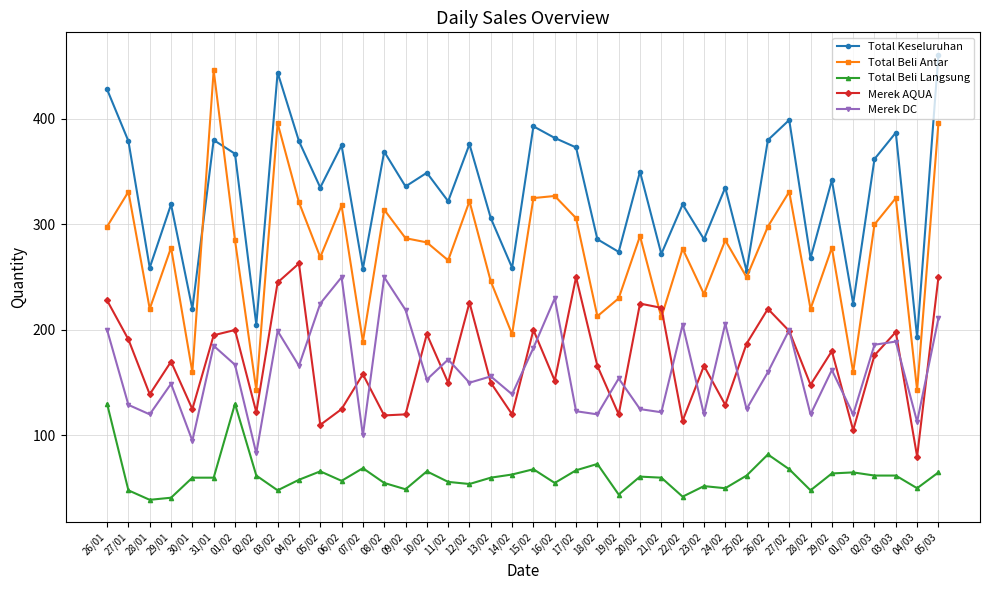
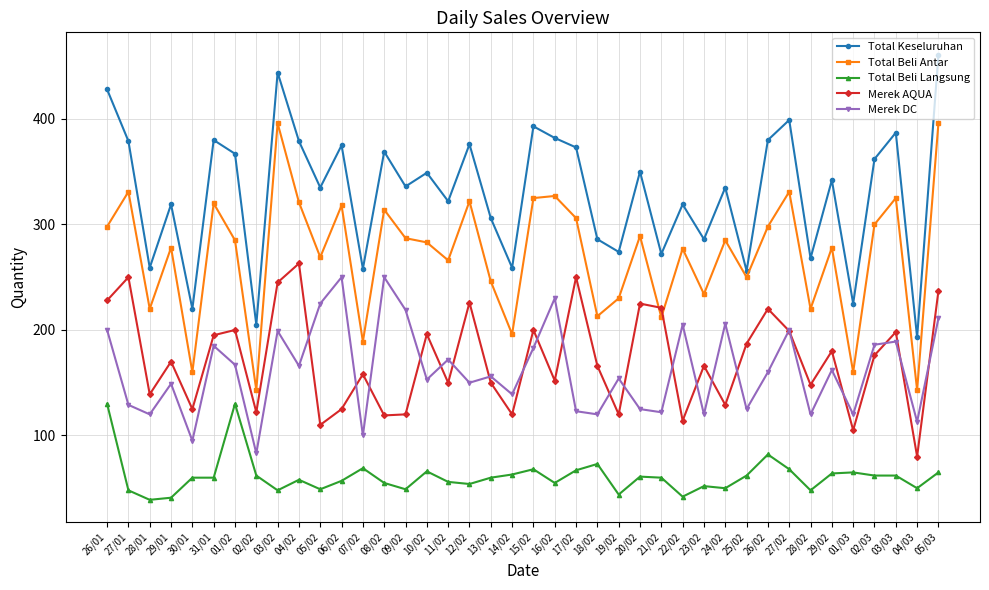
  {
    "Total Keseluruhan": {
      "26/01": 428,
      "27/01": 379,
      "28/01": 259,
      "29/01": 319,
      "30/01": 220,
      "31/01": 380,
      "01/02": 367,
      "02/02": 205,
      "03/02": 444,
      "04/02": 379,
      "05/02": 335,
      "06/02": 375,
      "07/02": 258,
      "08/02": 369,
      "09/02": 336,
      "10/02": 349,
      "11/02": 322,
      "12/02": 376,
      "13/02": 306,
      "14/02": 259,
      "15/02": 393,
      "16/02": 382,
      "17/02": 373,
      "18/02": 286,
      "19/02": 274,
      "20/02": 350,
      "21/02": 272,
      "22/02": 319,
      "23/02": 286,
      "24/02": 335,
      "25/02": 256,
      "26/02": 380,
      "27/02": 399,
      "28/02": 268,
      "29/02": 342,
      "01/03": 225,
      "02/03": 362,
      "03/03": 387,
      "04/03": 193
    },
    "Total Beli Antar": {
      "26/01": 298,
      "27/01": 331,
      "28/01": 220,
      "29/01": 278,
      "30/01": 160,
-     "31/01": 446,
+     "31/01": 320,
      "01/02": 285,
      "02/02": 143,
      "03/02": 396,
      "04/02": 321,
      "05/02": 269,
      "06/02": 318,
      "07/02": 189,
      "08/02": 314,
      "09/02": 287,
      "10/02": 283,
      "11/02": 266,
      "12/02": 322,
      "13/02": 246,
      "14/02": 196,
      "15/02": 325,
      "16/02": 327,
      "17/02": 306,
      "18/02": 213,
      "19/02": 230,
      "20/02": 289,
      "21/02": 212,
      "22/02": 277,
      "23/02": 234,
      "24/02": 285,
      "25/02": 250,
      "26/02": 298,
      "27/02": 331,
      "28/02": 220,
      "29/02": 278,
      "01/03": 160,
      "02/03": 300,
      "03/03": 325,
      "04/03": 143,
      "05/03": 396
    },
    "Total Beli Langsung": {
      "26/01": 130,
      "27/01": 48,
      "28/01": 39,
      "29/01": 41,
      "30/01": 60,
      "31/01": 60,
      "01/02": 130,
      "02/02": 62,
      "03/02": 48,
      "04/02": 58,
-     "05/02": 66,
+     "05/02": 49,
      "06/02": 57,
      "07/02": 69,
      "08/02": 55,
      "09/02": 49,
      "10/02": 66,
      "11/02": 56,
      "12/02": 54,
      "13/02": 60,
      "14/02": 63,
      "15/02": 68,
      "16/02": 55,
      "17/02": 67,
      "18/02": 73,
      "19/02": 44,
      "20/02": 61,
      "21/02": 60,
      "22/02": 42,
      "23/02": 52,
      "24/02": 50,
      "25/02": 62,
      "26/02": 82,
      "27/02": 68,
      "28/02": 48,
      "29/02": 64,
      "01/03": 65,
      "02/03": 62,
      "03/03": 62,
      "04/03": 50,
      "05/03": 65
    },
    "Merek AQUA": {
      "26/01": 228,
-     "27/01": 191,
+     "27/01": 250,
      "28/01": 139,
      "29/01": 170,
      "30/01": 125,
      "31/01": 195,
      "01/02": 200,
      "02/02": 122,
      "03/02": 245,
      "04/02": 263,
      "05/02": 110,
      "06/02": 125,
      "07/02": 158,
      "08/02": 119,
      "09/02": 120,
      "10/02": 196,
      "11/02": 150,
      "12/02": 226,
      "13/02": 150,
      "14/02": 120,
      "15/02": 200,
      "16/02": 152,
      "17/02": 250,
      "18/02": 166,
      "19/02": 120,
      "20/02": 225,
      "21/02": 221,
      "22/02": 114,
      "23/02": 166,
      "24/02": 129,
      "25/02": 187,
      "26/02": 220,
      "28/02": 148,
      "29/02": 180,
      "01/03": 105,
      "02/03": 176,
      "03/03": 198,
      "04/03": 80,
-     "05/03": 250
+     "05/03": 237
    },
    "Merek DC": {
      "26/01": 200,
      "27/01": 129,
      "28/01": 120,
      "29/01": 149,
      "30/01": 95,
      "31/01": 185,
      "01/02": 167,
      "02/02": 83,
      "03/02": 199,
      "04/02": 166,
      "05/02": 225,
      "06/02": 250,
      "07/02": 100,
      "08/02": 250,
      "09/02": 219,
      "10/02": 153,
      "11/02": 172,
      "12/02": 150,
      "13/02": 156,
      "14/02": 139,
      "15/02": 183,
      "16/02": 230,
      "17/02": 123,
      "18/02": 120,
      "19/02": 154,
      "20/02": 125,
      "21/02": 122,
      "22/02": 205,
      "23/02": 120,
      "24/02": 206,
      "25/02": 125,
      "26/02": 160,
      "28/02": 120,
      "29/02": 162,
      "01/03": 120,
      "02/03": 186,
      "03/03": 189,
      "04/03": 113,
      "05/03": 211
    }
  }
